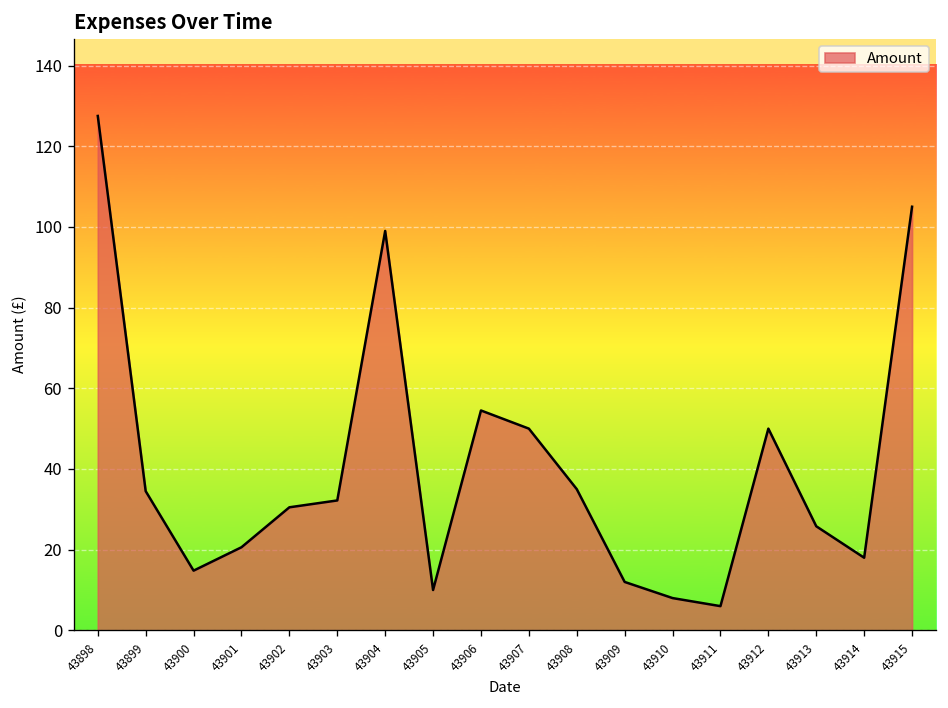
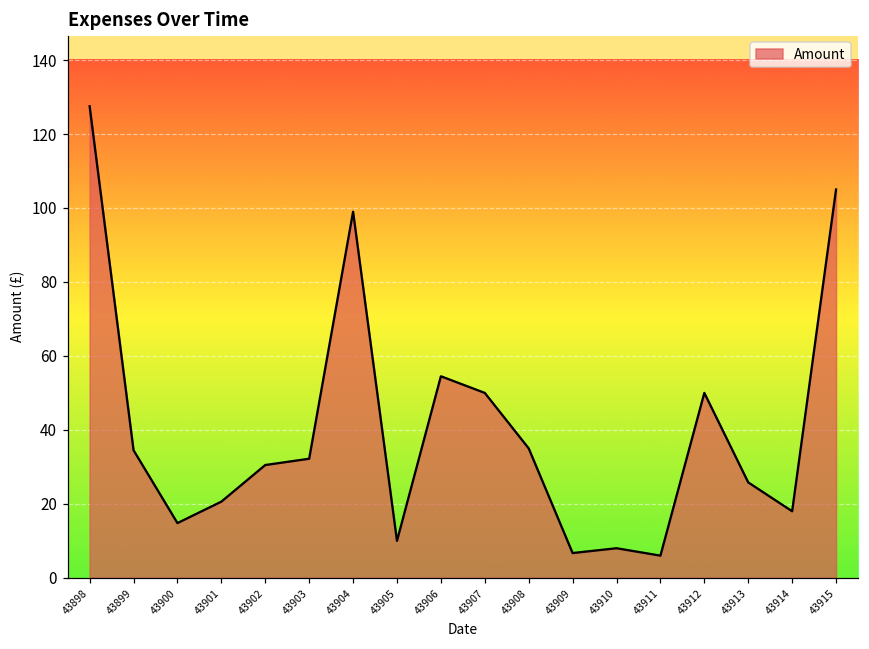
  {
    "43898": 128,
    "43899": 35,
    "43900": 15,
    "43901": 21,
    "43902": 31,
    "43903": 32,
    "43904": 99,
    "43905": 10,
    "43906": 55,
    "43907": 50,
    "43908": 35,
-   "43909": 12,
+   "43909": 7,
    "43910": 8,
    "43911": 6,
    "43912": 50,
    "43913": 26,
    "43914": 18,
    "43915": 105
  }
